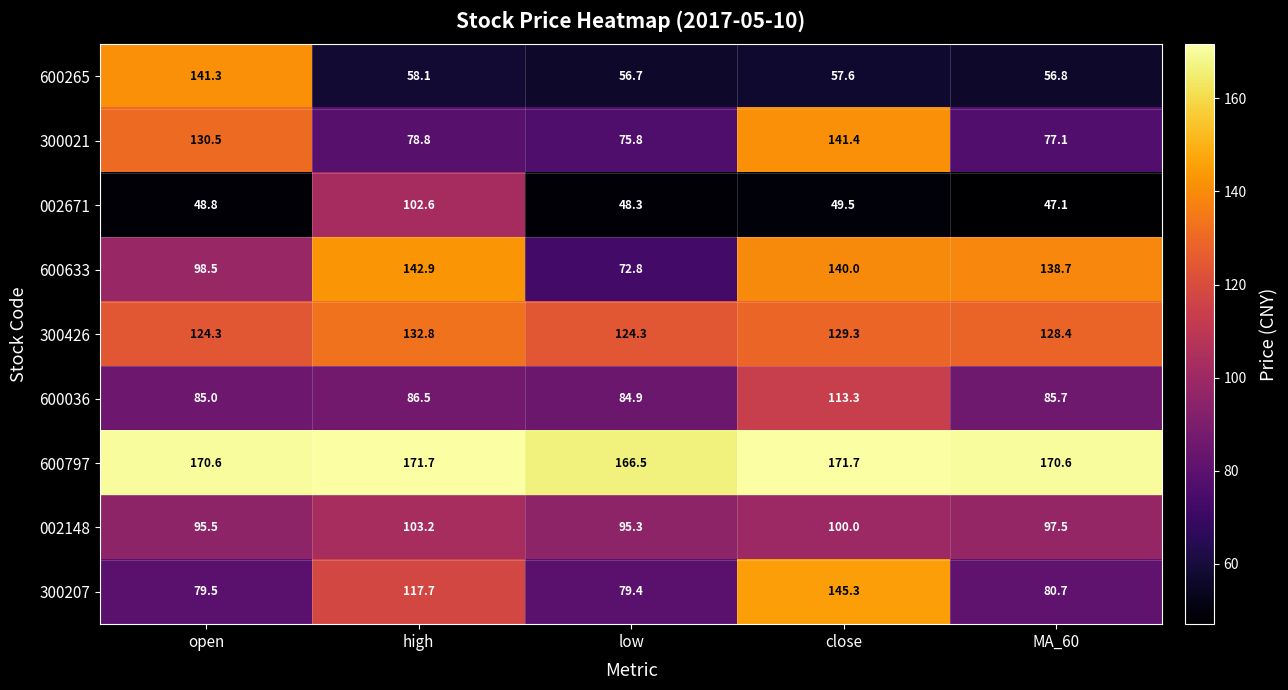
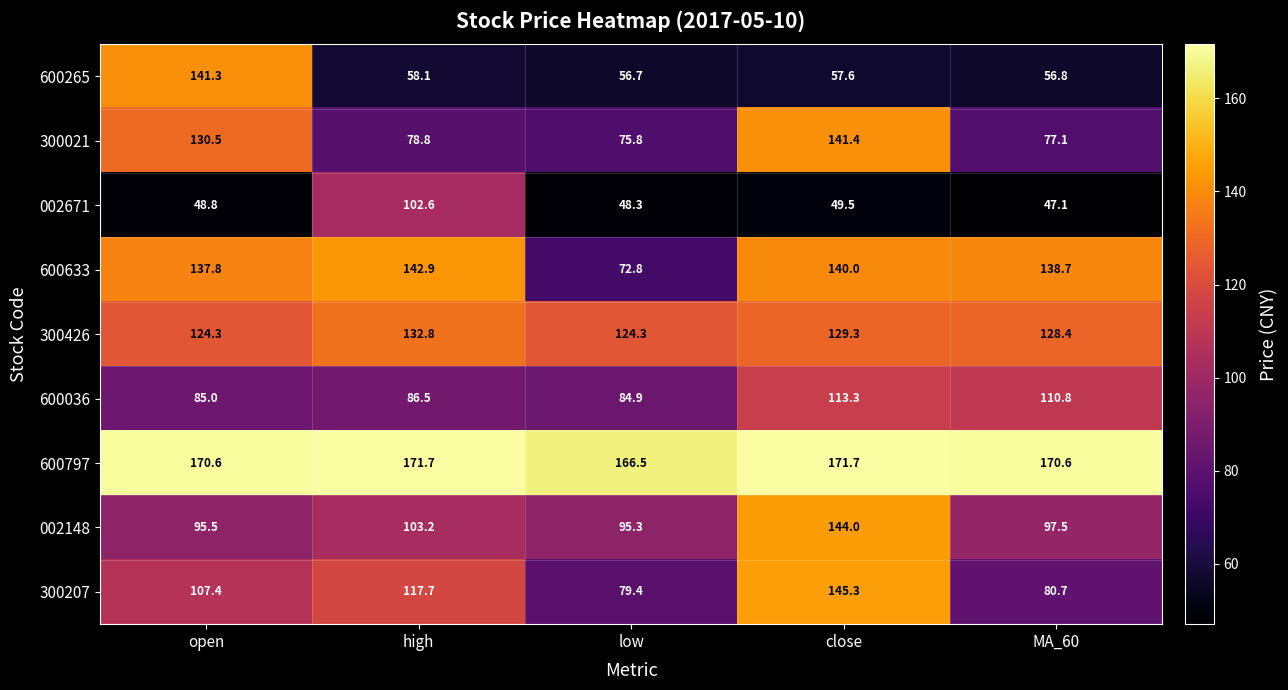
  {
    "600265": {
      "open": 141.3,
      "high": 58.1,
      "low": 56.7,
      "close": 57.6,
      "MA_60": 56.8
    },
    "300021": {
      "open": 130.5,
      "high": 78.8,
      "low": 75.8,
      "close": 141.4,
      "MA_60": 77.1
    },
    "002671": {
      "open": 48.8,
      "high": 102.6,
      "low": 48.3,
      "close": 49.5,
      "MA_60": 47.1
    },
    "600633": {
-     "open": 98.5,
+     "open": 137.8,
      "high": 142.9,
      "low": 72.8,
      "close": 140.0,
      "MA_60": 138.7
    },
    "300426": {
      "open": 124.3,
      "high": 132.8,
      "low": 124.3,
      "close": 129.3,
      "MA_60": 128.4
    },
    "600036": {
      "open": 85.0,
      "high": 86.5,
      "low": 84.9,
      "close": 113.3,
-     "MA_60": 85.7
+     "MA_60": 110.8
    },
    "600797": {
      "open": 170.6,
      "high": 171.7,
      "low": 166.5,
      "close": 171.7,
      "MA_60": 170.6
    },
    "002148": {
      "open": 95.5,
      "high": 103.2,
      "low": 95.3,
-     "close": 100.0,
+     "close": 144.0,
      "MA_60": 97.5
    },
    "300207": {
-     "open": 79.5,
+     "open": 107.4,
      "high": 117.7,
      "low": 79.4,
      "close": 145.3,
      "MA_60": 80.7
    }
  }
